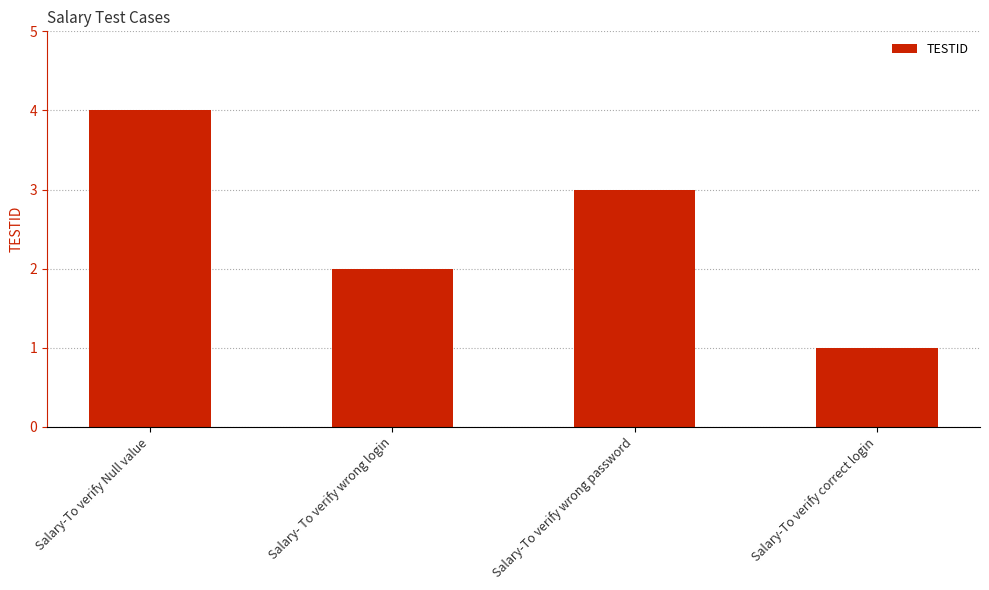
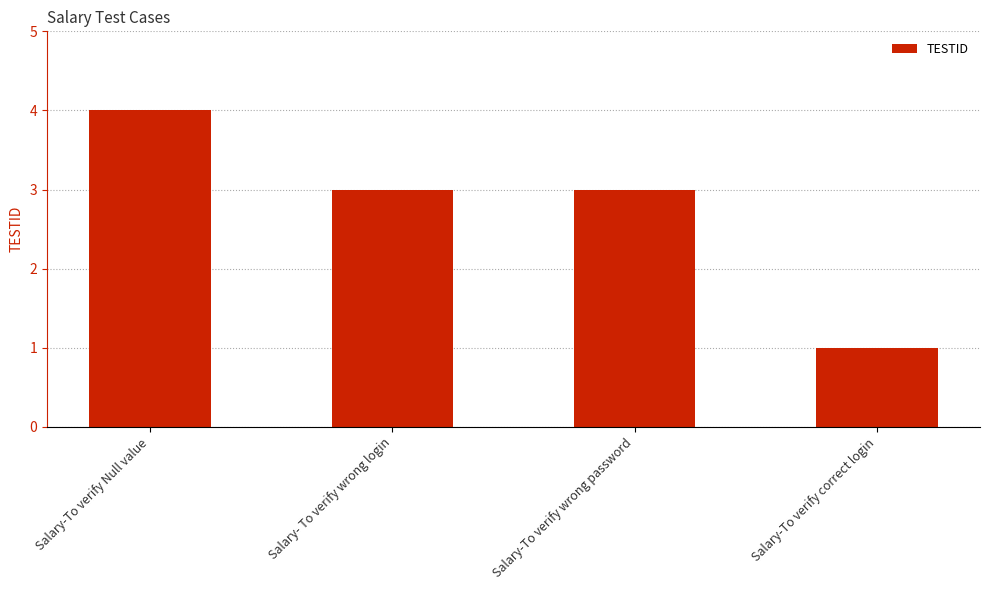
  {
    "Salary-To verify Null value": 4,
-   "Salary- To verify wrong login": 2,
+   "Salary- To verify wrong login": 3,
    "Salary-To verify wrong password": 3,
    "Salary-To verify correct login": 1
  }
